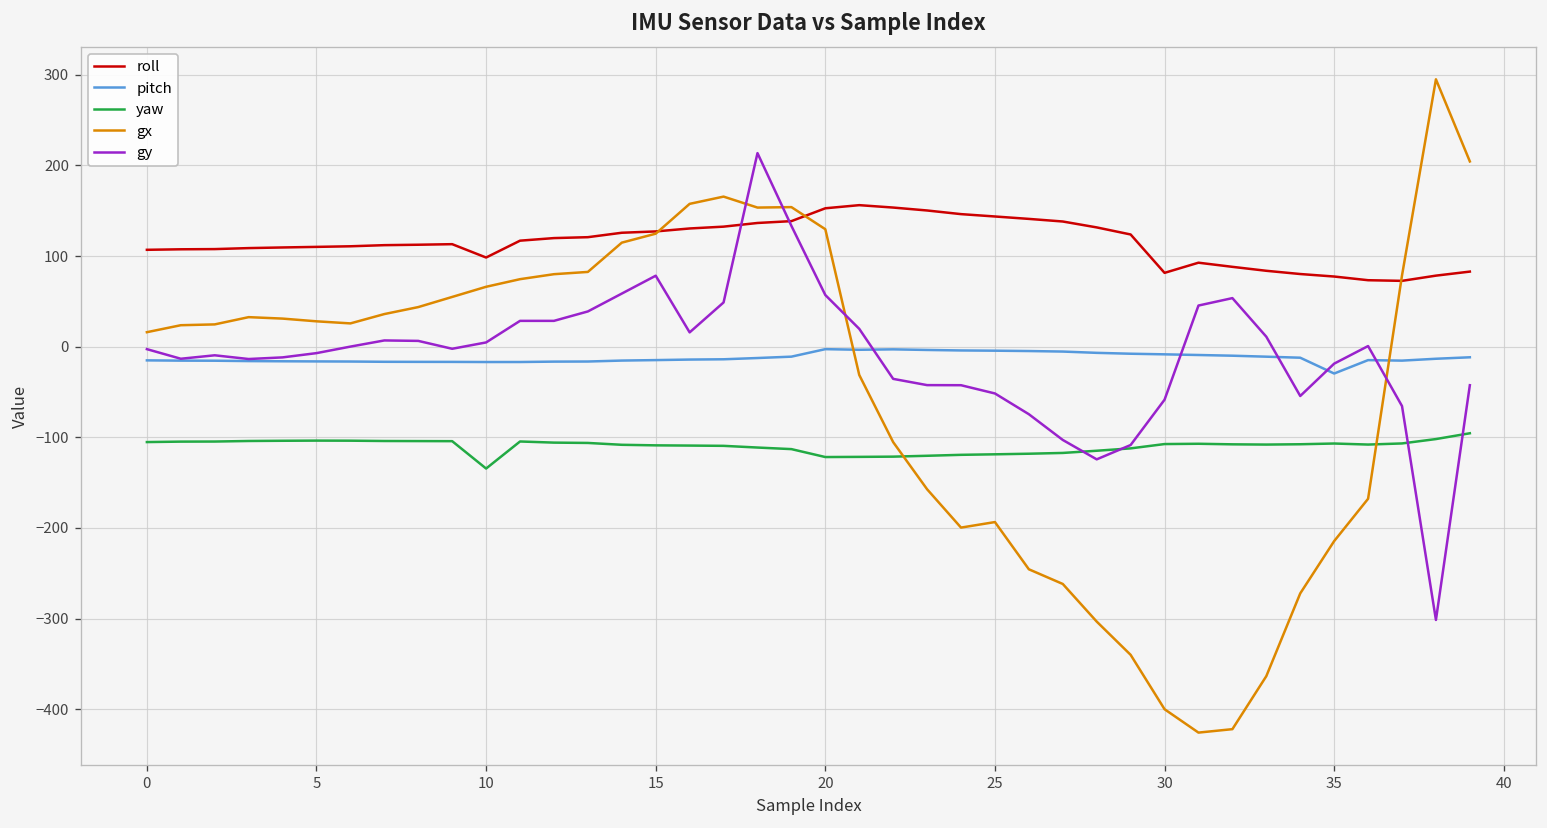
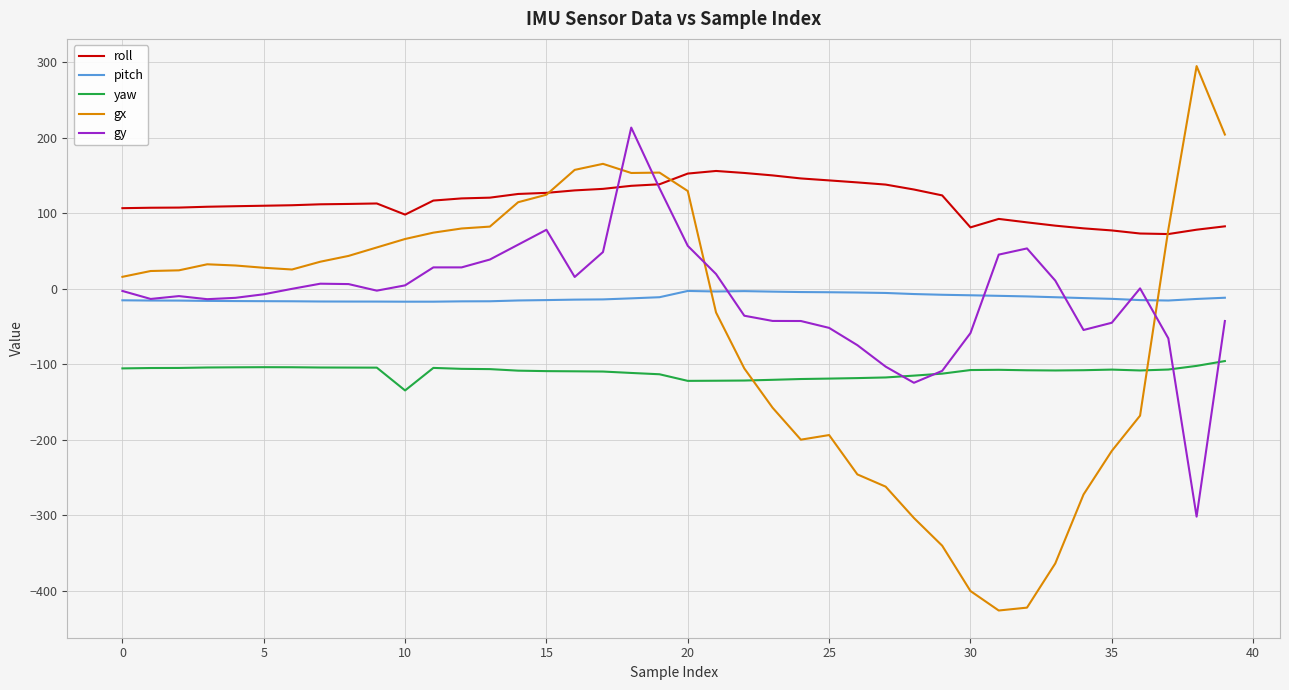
  {
    "roll": {
      "0": 110,
      "5": 110,
      "10": 100,
      "20": 150,
      "25": 140,
      "30": 80,
      "35": 80
    },
    "pitch": {
      "0": -20,
      "5": -20,
      "10": -20,
      "15": -10,
      "20": 0,
      "25": 0,
      "30": -10,
-     "35": -30
+     "35": -10
    },
    "yaw": {
      "0": -110,
      "5": -100,
      "10": -130,
      "15": -110,
      "20": -120,
      "25": -120,
      "30": -110,
      "35": -110
    },
    "gx": {
      "0": 20,
      "5": 30,
      "10": 70,
      "20": 130,
      "25": -190,
      "30": -400,
      "35": -210
    },
    "gy": {
      "0": 0,
      "5": -10,
      "10": 0,
      "15": 80,
      "20": 60,
      "25": -50,
      "30": -60,
-     "35": -20
+     "35": -40
    }
  }
